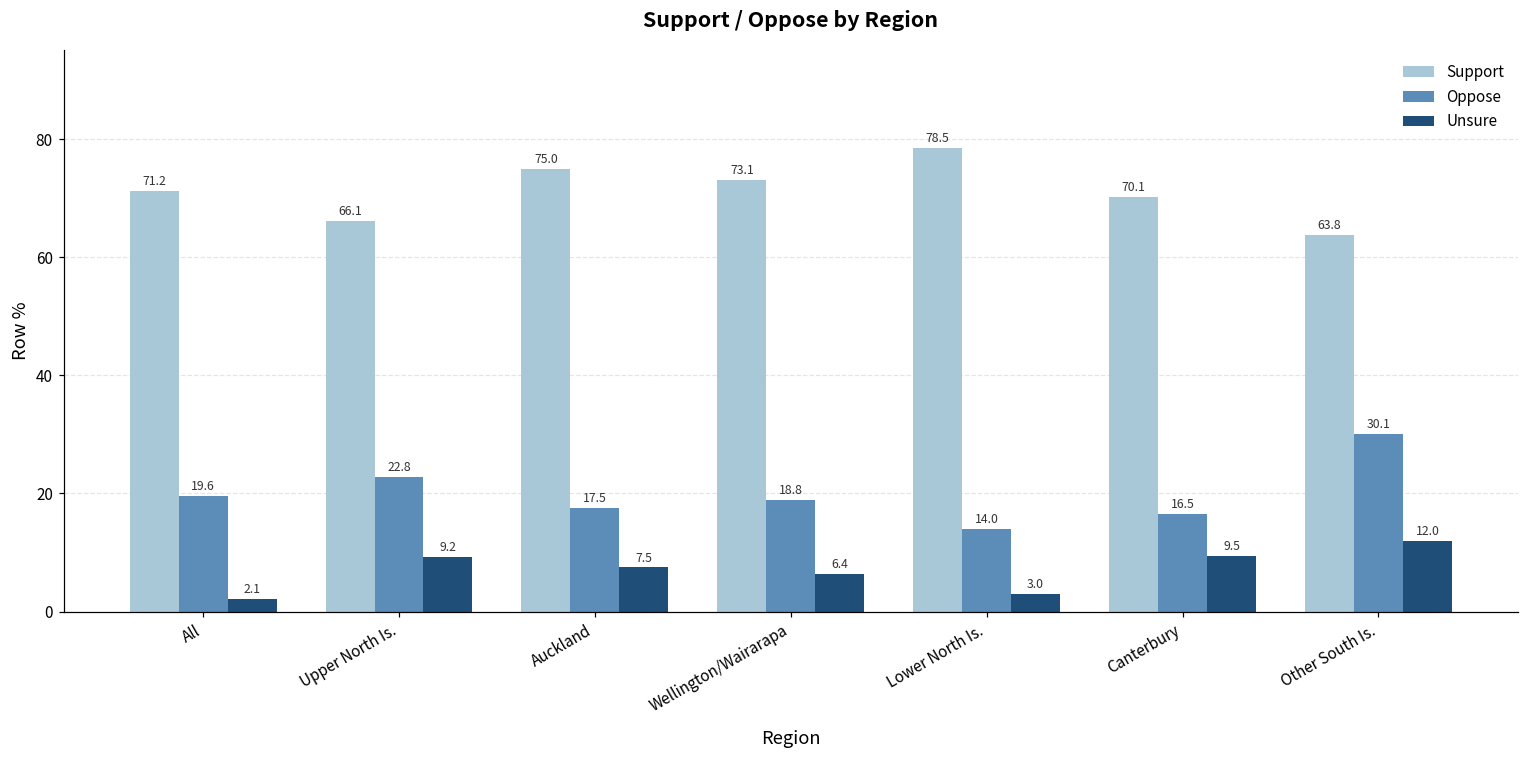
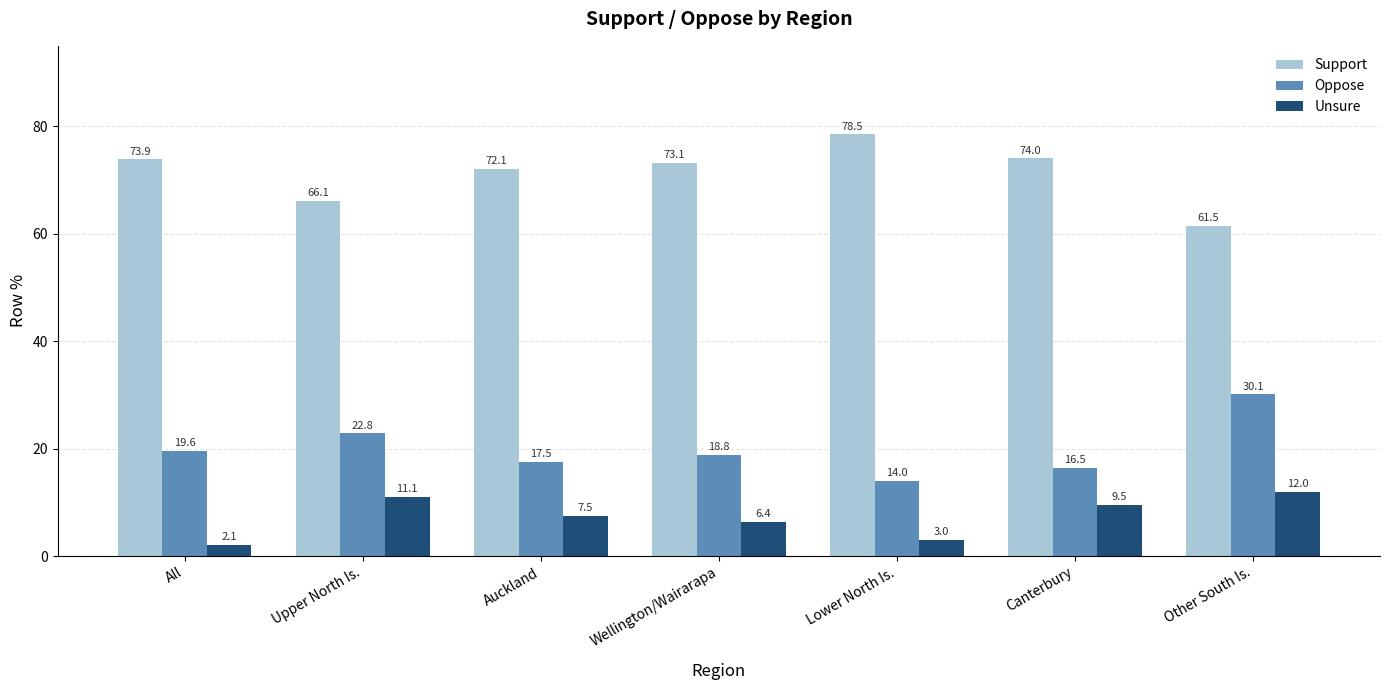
  {
    "Support": {
-     "All": 71.2,
+     "All": 73.9,
      "Upper North Is.": 66.1,
-     "Auckland": 75.0,
+     "Auckland": 72.1,
      "Wellington/Wairarapa": 73.1,
      "Lower North Is.": 78.5,
-     "Canterbury": 70.1,
-     "Other South Is.": 63.8
+     "Canterbury": 74.0,
+     "Other South Is.": 61.5
    },
    "Oppose": {
      "All": 19.6,
      "Upper North Is.": 22.8,
      "Auckland": 17.5,
      "Wellington/Wairarapa": 18.8,
      "Lower North Is.": 14.0,
      "Canterbury": 16.5,
      "Other South Is.": 30.1
    },
    "Unsure": {
      "All": 2.1,
-     "Upper North Is.": 9.2,
+     "Upper North Is.": 11.1,
      "Auckland": 7.5,
      "Wellington/Wairarapa": 6.4,
      "Lower North Is.": 3.0,
      "Canterbury": 9.5,
      "Other South Is.": 12.0
    }
  }
